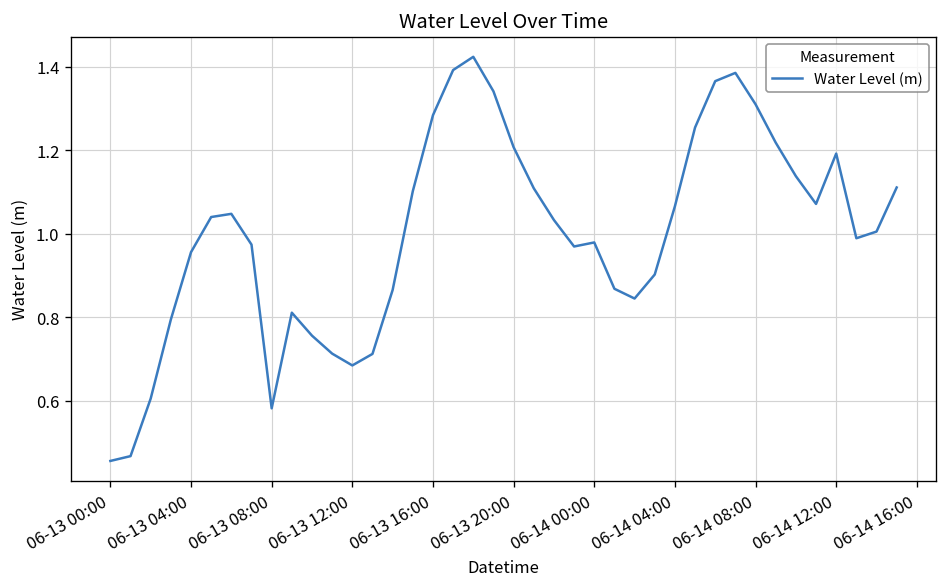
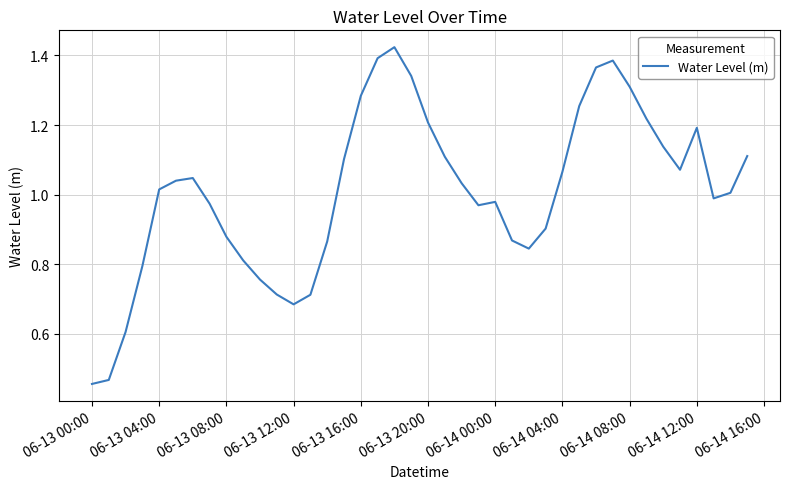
  {
    "06-13 00:00": 0.46,
-   "06-13 04:00": 0.96,
-   "06-13 08:00": 0.58,
+   "06-13 04:00": 1.02,
+   "06-13 08:00": 0.88,
    "06-13 12:00": 0.68,
    "06-13 16:00": 1.28,
    "06-13 20:00": 1.21,
    "06-14 00:00": 0.98,
    "06-14 04:00": 1.07,
    "06-14 08:00": 1.31,
    "06-14 12:00": 1.19
  }
